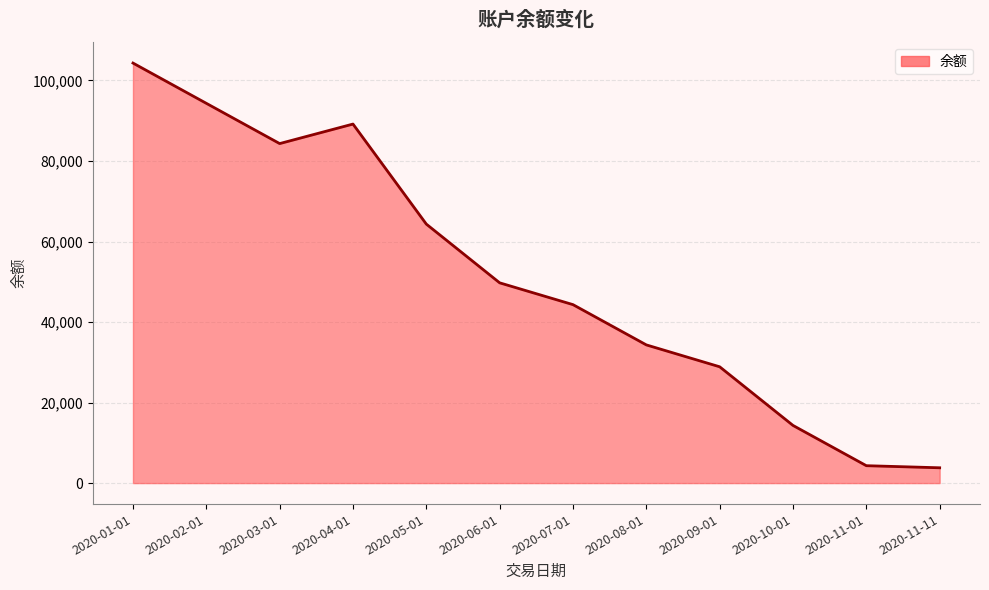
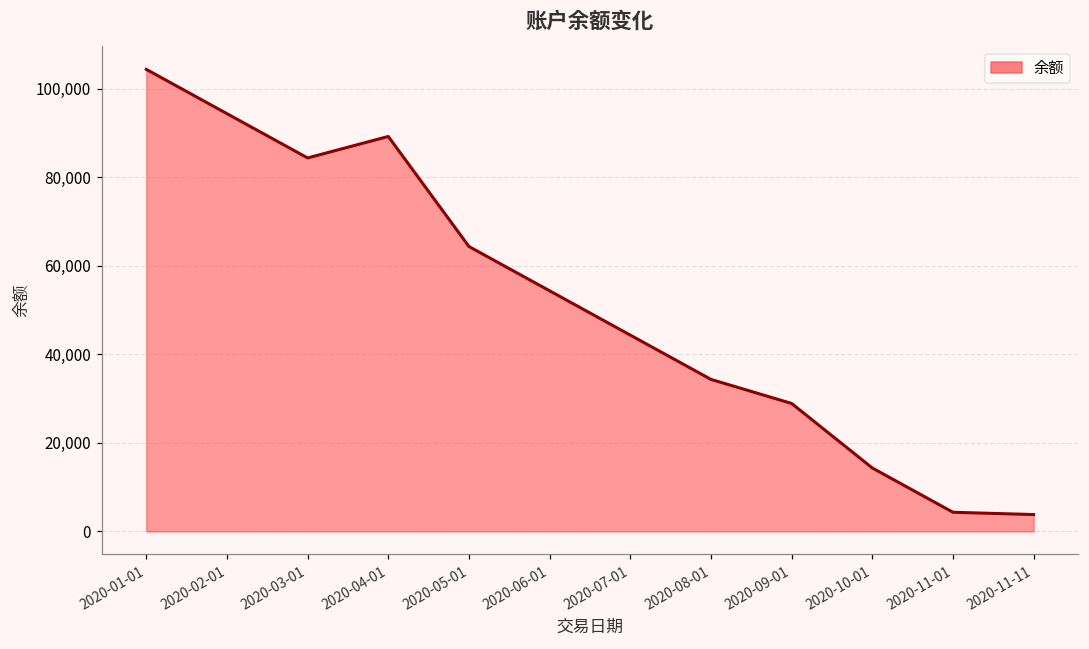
  {
    "余额": {
-     "2020-06-01": "50,000"
+     "2020-06-01": "54,000"
    }
  }
